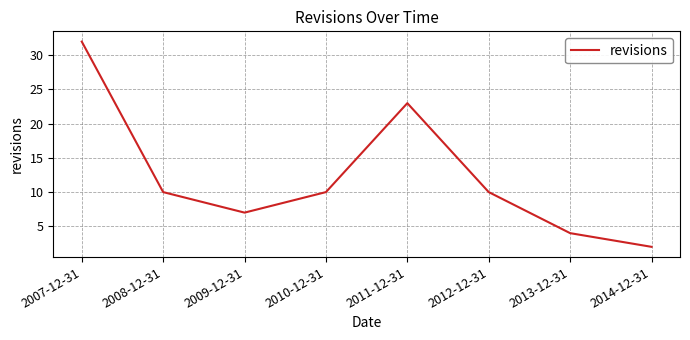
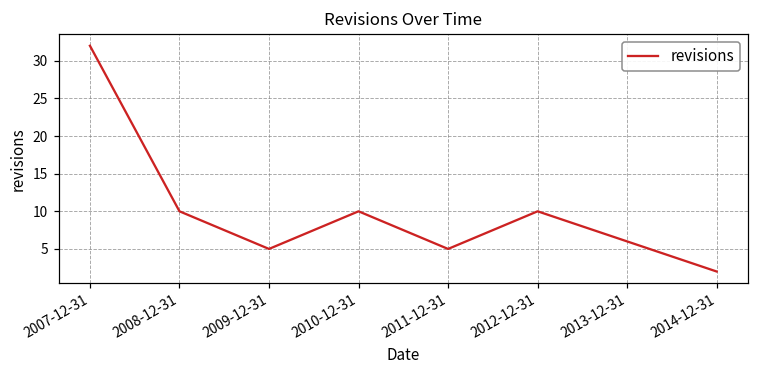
  {
    "2007-12-31": 32,
    "2008-12-31": 10,
-   "2009-12-31": 7,
+   "2009-12-31": 5,
    "2010-12-31": 10,
-   "2011-12-31": 23,
+   "2011-12-31": 5,
    "2012-12-31": 10,
-   "2013-12-31": 4,
+   "2013-12-31": 6,
    "2014-12-31": 2
  }
